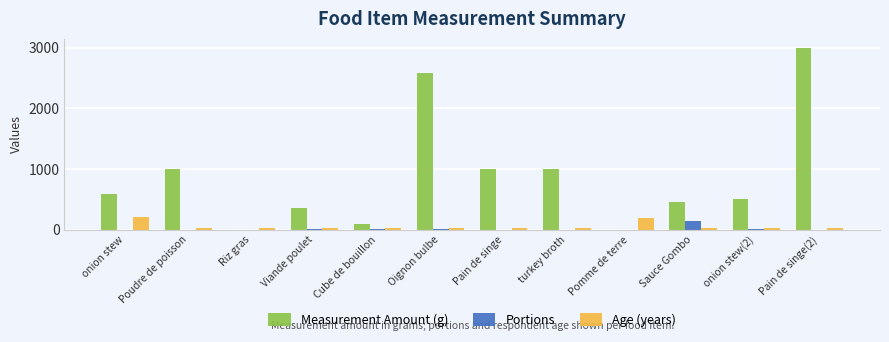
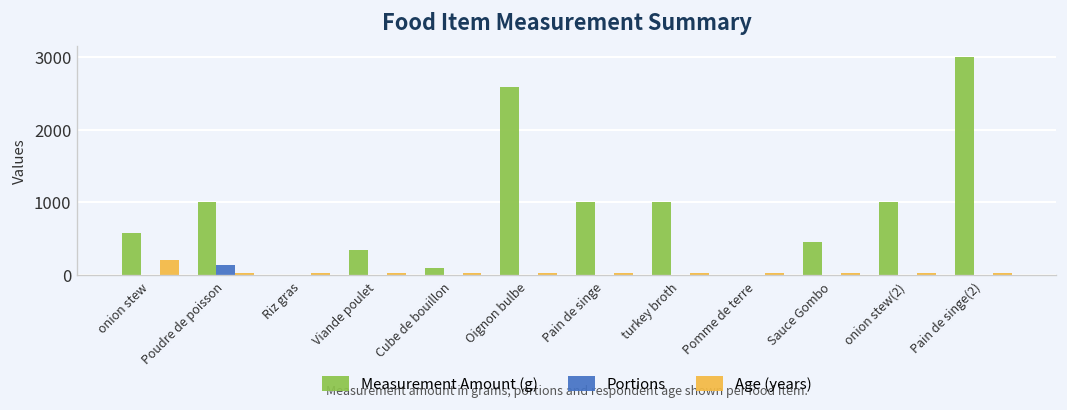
  {
    "Measurement Amount (g)": {
      "onion stew": 600,
      "Poudre de poisson": 1000,
      "Viande poulet": 400,
      "Cube de bouillon": 100,
      "Oignon bulbe": 2600,
      "Pain de singe": 1000,
      "turkey broth": 1000,
      "Sauce Gombo": 500,
-     "onion stew(2)": 500,
+     "onion stew(2)": 1000,
      "Pain de singe(2)": 3000
    },
    "Portions": {
-     "Poudre de poisson": 0,
-     "Sauce Gombo": 100
+     "Poudre de poisson": 100,
+     "Sauce Gombo": 0
    },
    "Age (years)": {
      "onion stew": 200,
-     "Pomme de terre": 200
+     "Pomme de terre": 0
    }
  }
